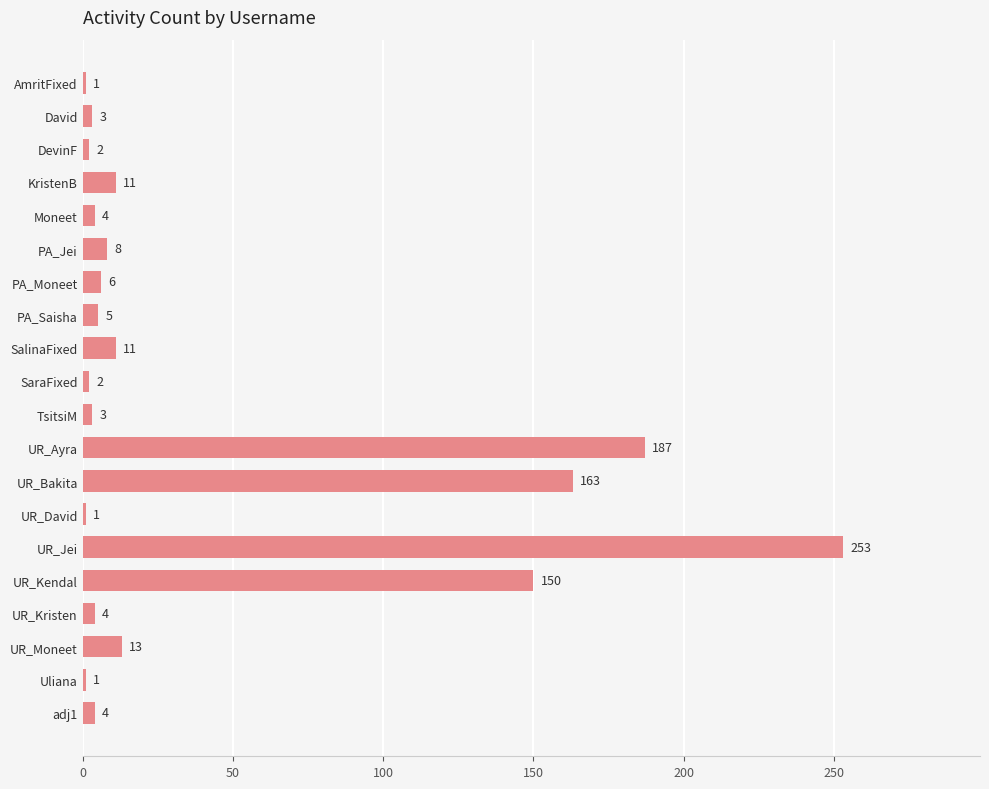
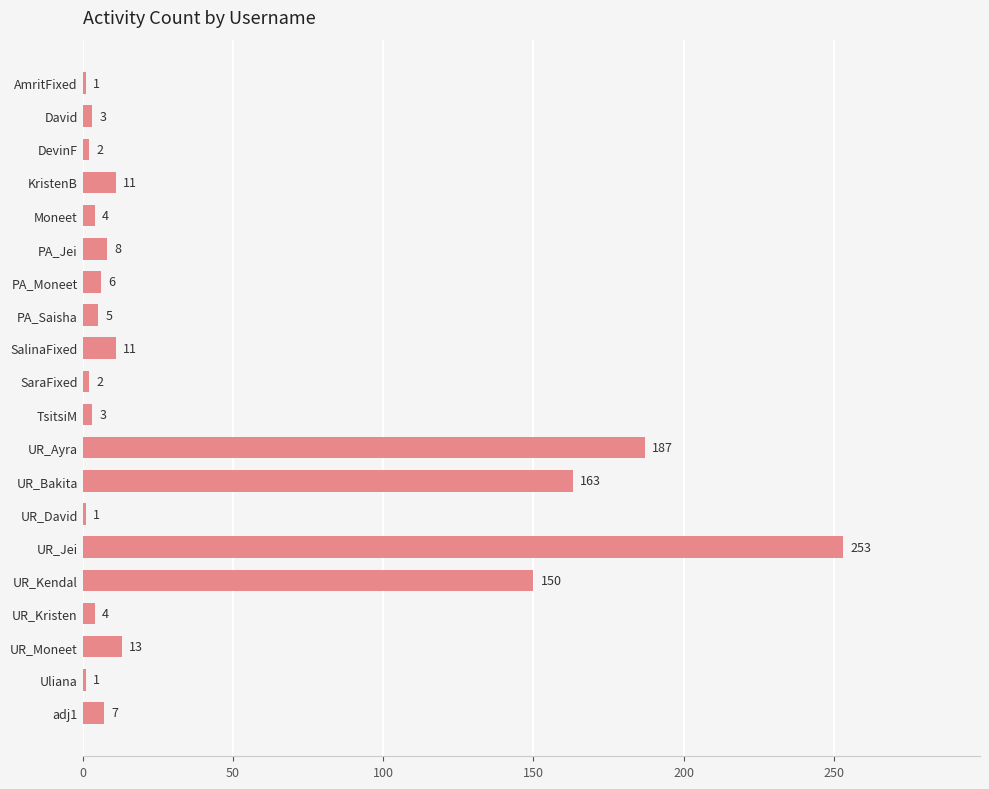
  {
    "AmritFixed": 1,
    "David": 3,
    "DevinF": 2,
    "KristenB": 11,
    "Moneet": 4,
    "PA_Jei": 8,
    "PA_Moneet": 6,
    "PA_Saisha": 5,
    "SalinaFixed": 11,
    "SaraFixed": 2,
    "TsitsiM": 3,
    "UR_Ayra": 187,
    "UR_Bakita": 163,
    "UR_David": 1,
    "UR_Jei": 253,
    "UR_Kendal": 150,
    "UR_Kristen": 4,
    "UR_Moneet": 13,
    "Uliana": 1,
-   "adj1": 4
+   "adj1": 7
  }
